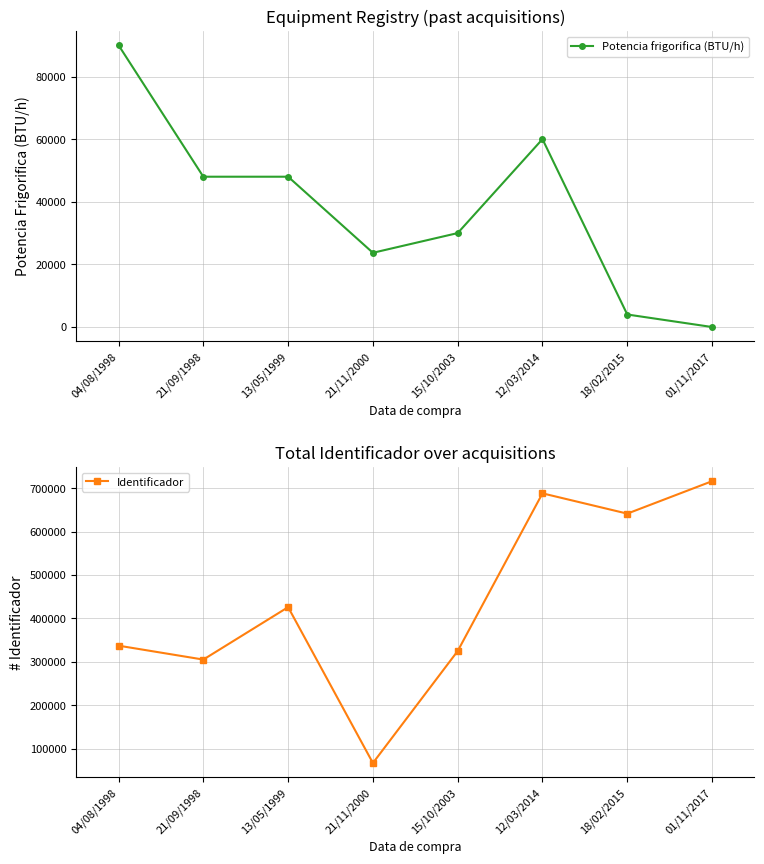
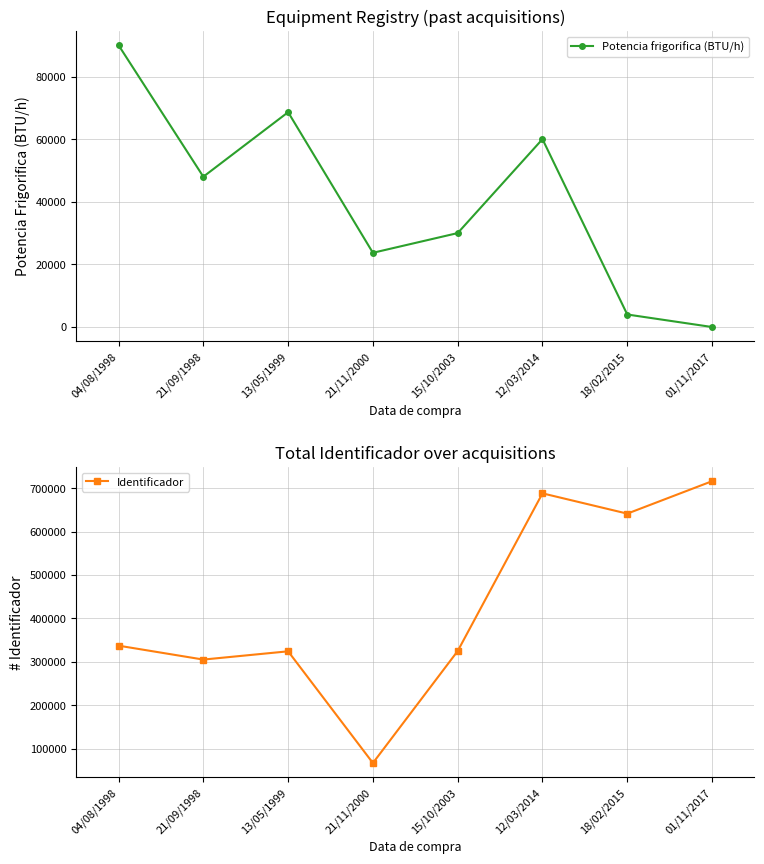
  {
    "Equipment Registry (past acquisitions)": {
      "04/08/1998": 90000,
      "21/09/1998": 48000,
-     "13/05/1999": 48000,
+     "13/05/1999": 69000,
      "21/11/2000": 24000,
      "15/10/2003": 30000,
      "12/03/2014": 60000,
      "18/02/2015": 4000,
      "01/11/2017": 0
    },
    "Total Identificador over acquisitions": {
      "04/08/1998": 340000,
      "21/09/1998": 310000,
-     "13/05/1999": 430000,
+     "13/05/1999": 320000,
      "21/11/2000": 70000,
      "15/10/2003": 320000,
      "12/03/2014": 690000,
      "18/02/2015": 640000,
      "01/11/2017": 720000
    }
  }
